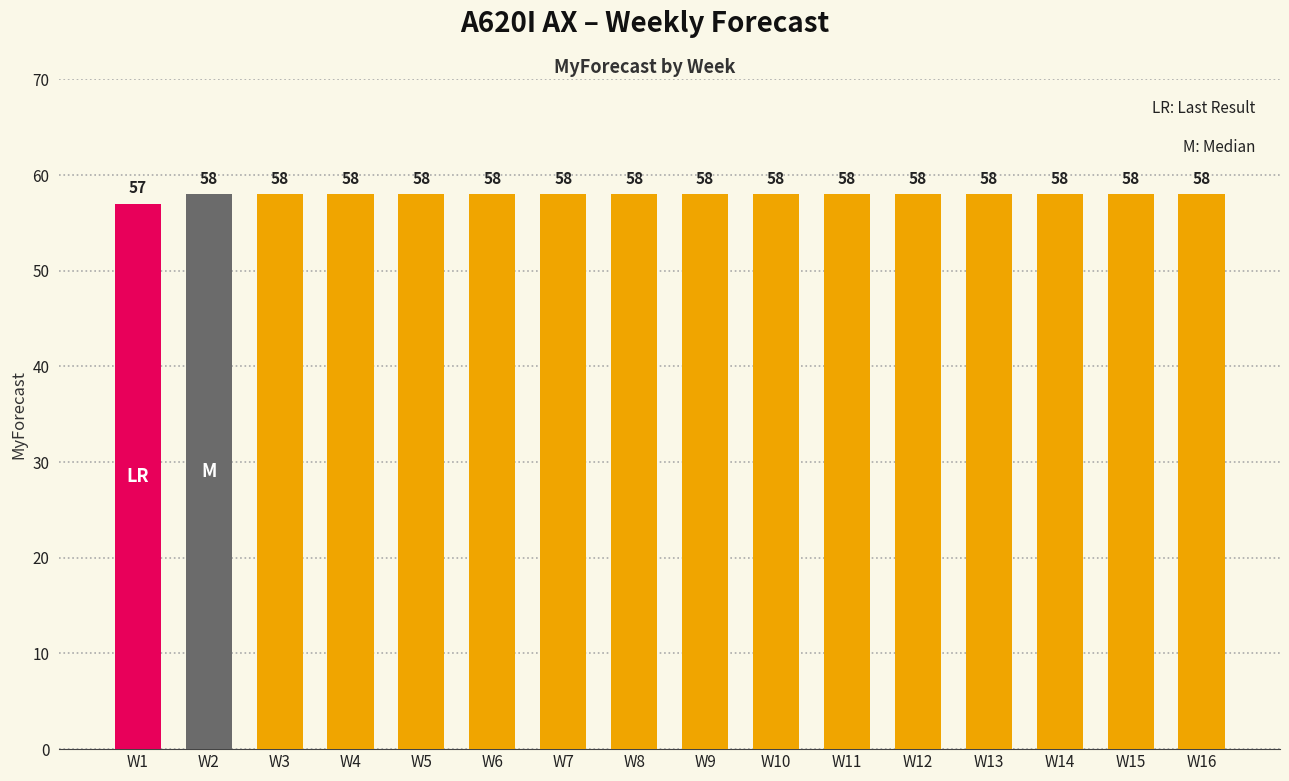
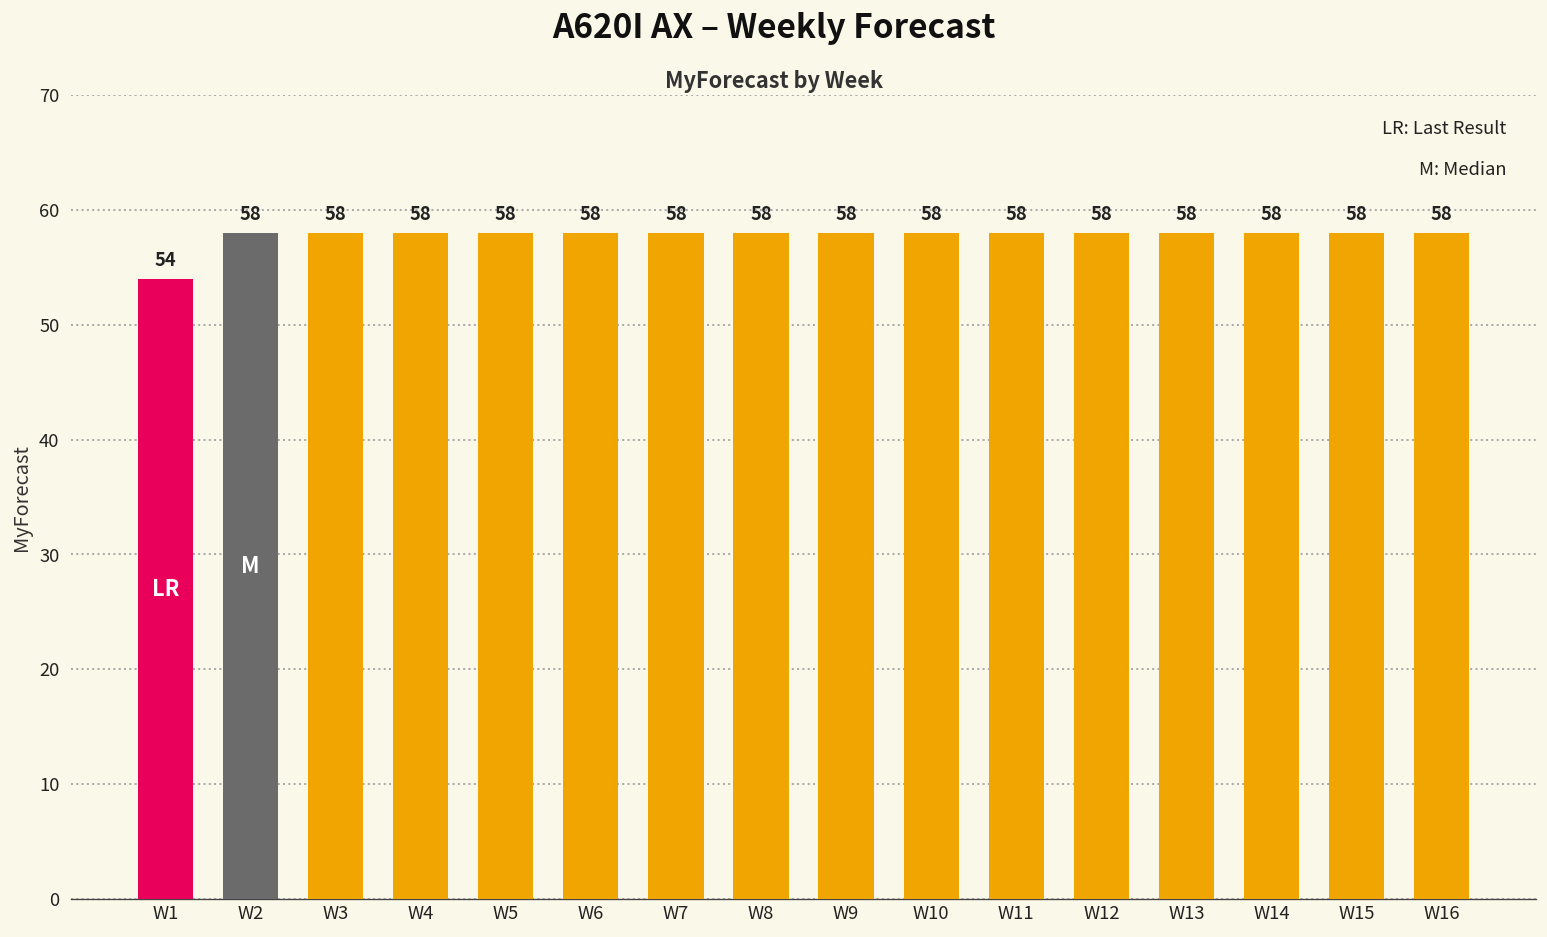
  {
-   "W1": 57,
+   "W1": 54,
    "W2": 58,
    "W3": 58,
    "W4": 58,
    "W5": 58,
    "W6": 58,
    "W7": 58,
    "W8": 58,
    "W9": 58,
    "W10": 58,
    "W11": 58,
    "W12": 58,
    "W13": 58,
    "W14": 58,
    "W15": 58,
    "W16": 58
  }
